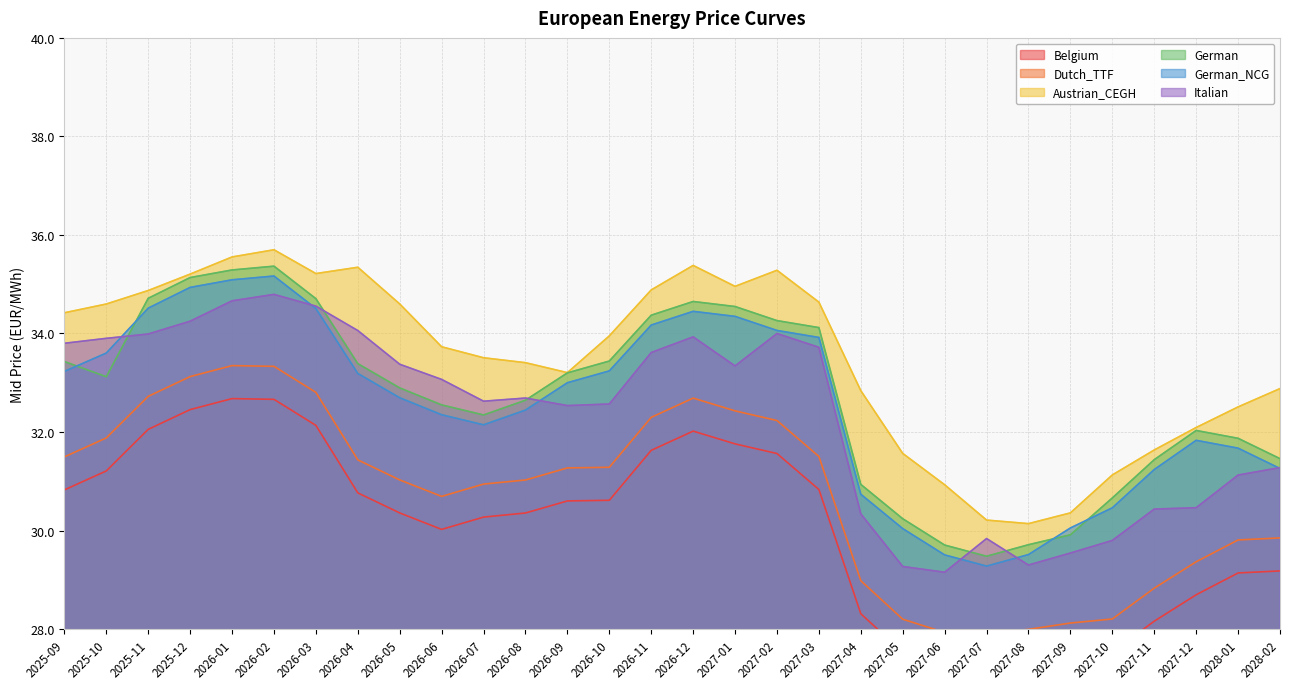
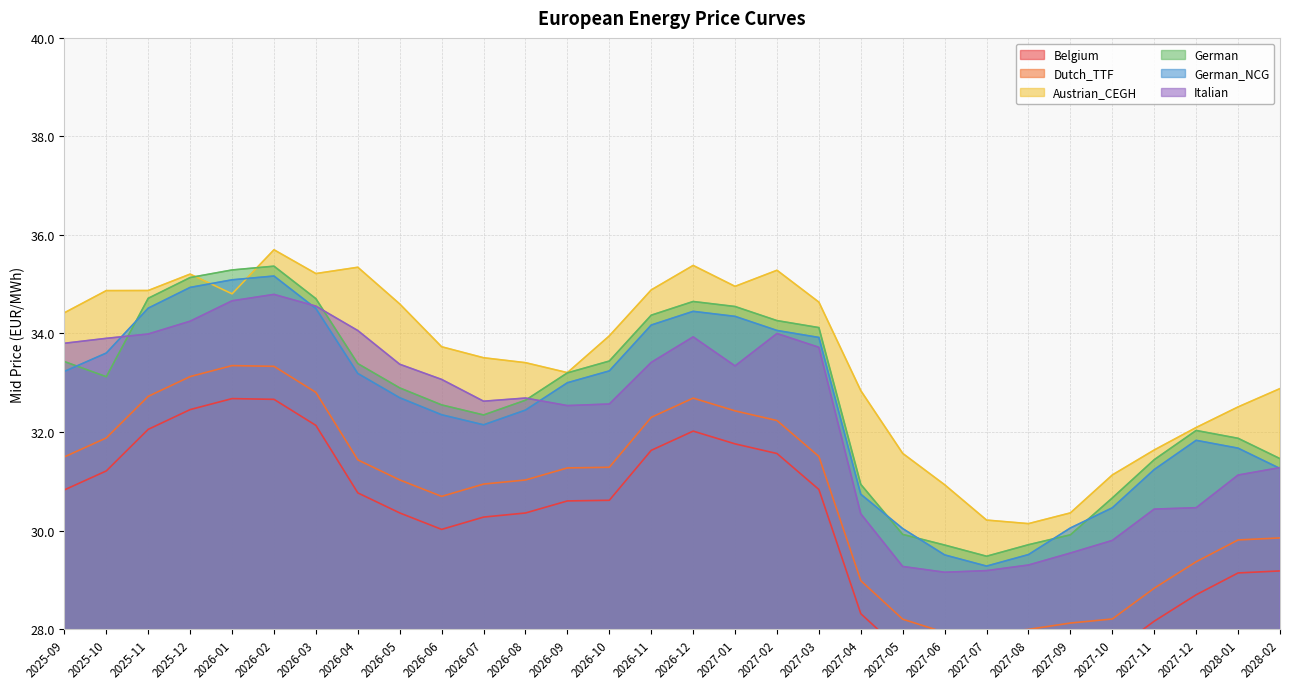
  {
    "Austrian_CEGH": {
      "2025-09": 34.4,
-     "2025-10": 34.6,
+     "2025-10": 34.9,
      "2025-11": 34.9,
      "2025-12": 35.2,
-     "2026-01": 35.6,
+     "2026-01": 34.8,
      "2026-02": 35.7,
      "2026-03": 35.2,
      "2026-04": 35.3,
      "2026-05": 34.6,
      "2026-06": 33.7,
      "2026-07": 33.5,
      "2026-08": 33.4,
      "2026-10": 34.0,
      "2026-11": 34.9,
      "2026-12": 35.4,
      "2027-01": 35.0,
      "2027-02": 35.3,
      "2027-03": 34.6,
      "2027-04": 32.8,
      "2027-05": 31.6,
      "2027-06": 30.9,
      "2027-07": 30.2,
      "2027-08": 30.1,
      "2027-09": 30.4,
      "2027-10": 31.1,
      "2027-11": 31.6,
      "2027-12": 32.1,
      "2028-01": 32.5,
      "2028-02": 32.9
    },
    "German": {
      "2025-09": 33.4,
      "2025-10": 33.1,
      "2025-11": 34.7,
      "2025-12": 35.1,
      "2026-01": 35.3,
      "2026-02": 35.4,
      "2026-03": 34.7,
      "2026-04": 33.4,
      "2026-05": 32.9,
      "2026-06": 32.6,
      "2026-07": 32.3,
      "2026-10": 33.4,
      "2026-11": 34.4,
      "2026-12": 34.6,
      "2027-01": 34.5,
      "2027-02": 34.3,
      "2027-03": 34.1,
      "2027-04": 30.9,
-     "2027-05": 30.2,
+     "2027-05": 29.9,
      "2027-06": 29.7,
      "2027-07": 29.5,
      "2027-08": 29.7,
      "2027-09": 29.9,
      "2027-10": 30.7,
      "2027-11": 31.4,
      "2027-12": 32.0,
      "2028-01": 31.9,
      "2028-02": 31.5
    },
    "German_NCG": {
      "2025-09": 33.2,
      "2025-10": 33.6,
      "2025-11": 34.5,
      "2025-12": 34.9,
      "2026-01": 35.1,
      "2026-02": 35.2,
      "2026-04": 33.2,
      "2026-05": 32.7,
      "2026-06": 32.4,
      "2026-07": 32.1,
      "2026-08": 32.4,
      "2026-09": 33.0,
      "2026-10": 33.2,
      "2026-11": 34.2,
      "2026-12": 34.4,
      "2027-01": 34.3,
      "2027-02": 34.1,
      "2027-03": 33.9,
      "2027-04": 30.7,
      "2027-05": 30.0,
      "2027-06": 29.5,
      "2027-07": 29.3,
      "2027-08": 29.5,
      "2027-09": 30.1,
      "2027-10": 30.5,
      "2027-11": 31.2,
      "2027-12": 31.8,
      "2028-01": 31.7
    },
    "Italian": {
      "2025-09": 33.8,
      "2025-10": 33.9,
      "2025-11": 34.0,
      "2025-12": 34.2,
      "2026-01": 34.7,
      "2026-02": 34.8,
      "2026-04": 34.1,
      "2026-05": 33.4,
      "2026-06": 33.1,
      "2026-07": 32.6,
      "2026-09": 32.5,
      "2026-10": 32.6,
-     "2026-11": 33.6,
+     "2026-11": 33.4,
      "2026-12": 33.9,
      "2027-01": 33.3,
      "2027-02": 34.0,
      "2027-03": 33.7,
      "2027-04": 30.3,
      "2027-05": 29.3,
      "2027-06": 29.2,
-     "2027-07": 29.8,
+     "2027-07": 29.2,
      "2027-08": 29.3,
      "2027-09": 29.5,
      "2027-10": 29.8,
      "2027-11": 30.4,
      "2027-12": 30.5,
      "2028-01": 31.1
    }
  }
